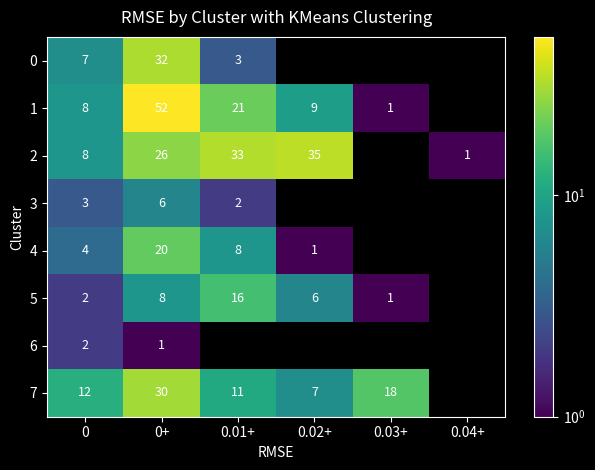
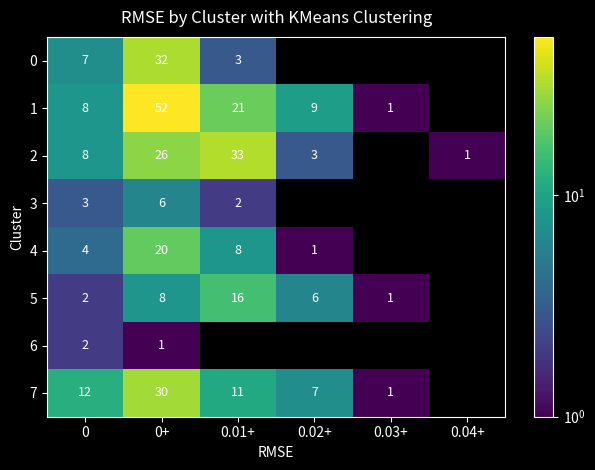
  {
    "0": {
      "0": 7,
      "0+": 32,
      "0.01+": 3
    },
    "1": {
      "0": 8,
      "0+": 52,
      "0.01+": 21,
      "0.02+": 9,
      "0.03+": 1
    },
    "2": {
      "0": 8,
      "0+": 26,
      "0.01+": 33,
-     "0.02+": 35,
+     "0.02+": 3,
      "0.04+": 1
    },
    "3": {
      "0": 3,
      "0+": 6,
      "0.01+": 2
    },
    "4": {
      "0": 4,
      "0+": 20,
      "0.01+": 8,
      "0.02+": 1
    },
    "5": {
      "0": 2,
      "0+": 8,
      "0.01+": 16,
      "0.02+": 6,
      "0.03+": 1
    },
    "6": {
      "0": 2,
      "0+": 1
    },
    "7": {
      "0": 12,
      "0+": 30,
      "0.01+": 11,
      "0.02+": 7,
-     "0.03+": 18
+     "0.03+": 1
    }
  }
